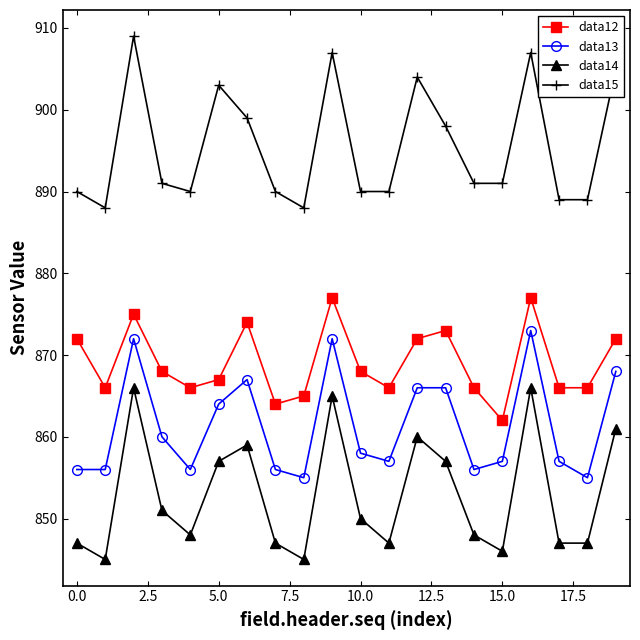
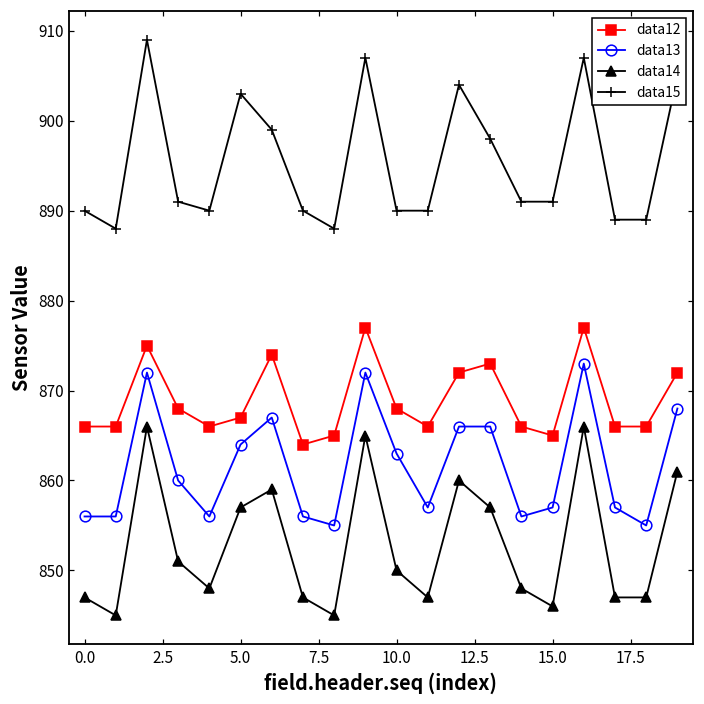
  {
    "data12": {
-     "0.0": 872,
+     "0.0": 866,
      "5.0": 867,
      "10.0": 868,
-     "15.0": 862
+     "15.0": 865
    },
    "data13": {
      "0.0": 856,
      "5.0": 864,
-     "10.0": 858,
+     "10.0": 863,
      "15.0": 857
    }
  }
